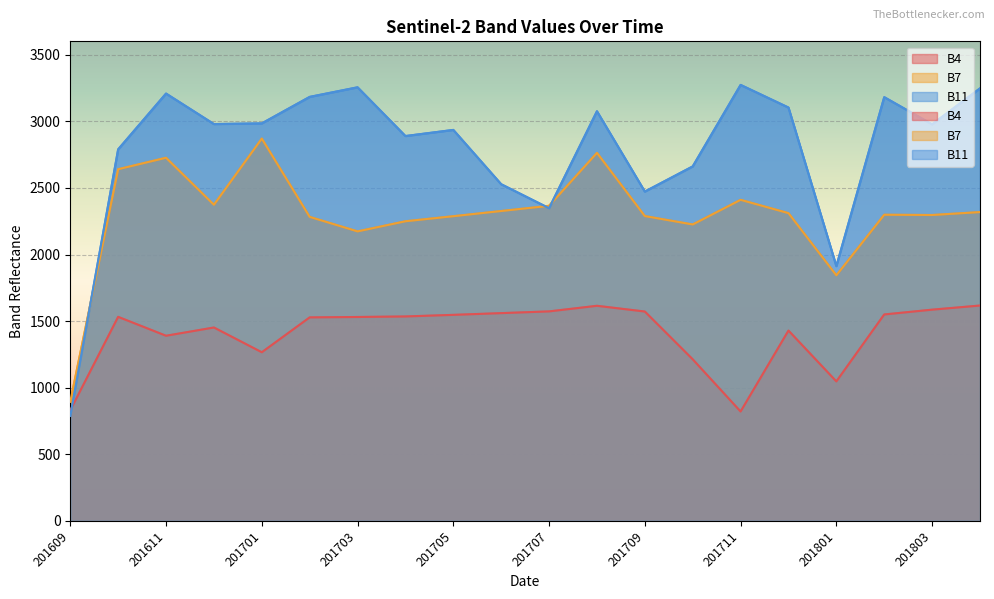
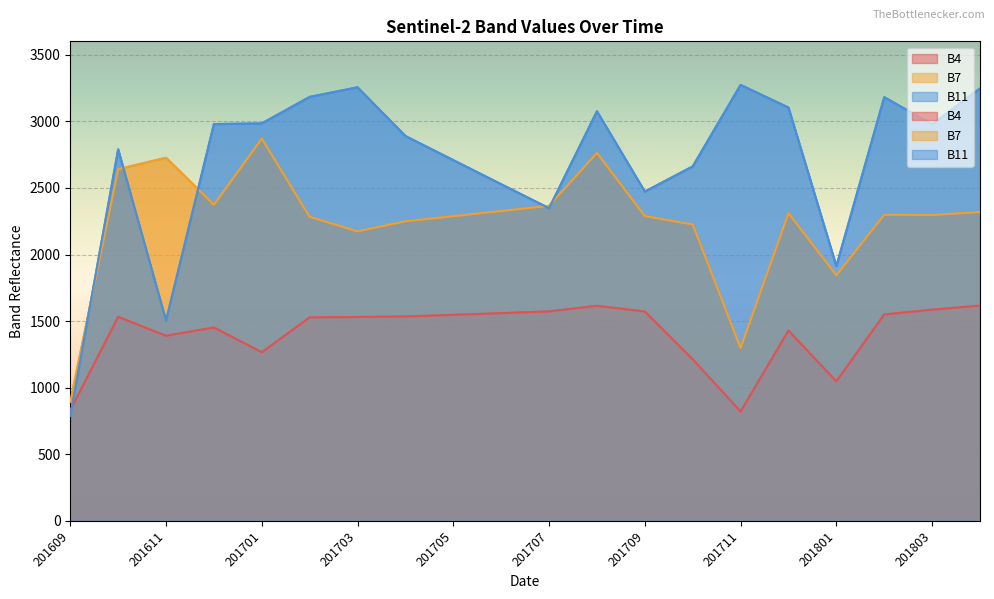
  {
    "B4": {
      "201609": 830,
      "201611": 1390,
      "201701": 1270,
      "201703": 1530,
      "201705": 1550,
      "201707": 1570,
      "201709": 1570,
      "201711": 820,
      "201801": 1050,
      "201803": 1590
    },
    "B7": {
      "201609": 890,
      "201611": 2730,
      "201701": 2870,
      "201703": 2170,
      "201705": 2290,
      "201709": 2290,
-     "201711": 2410,
+     "201711": 1300,
      "201801": 1840,
      "201803": 2300
    },
    "B11": {
      "201609": 790,
-     "201611": 3210,
+     "201611": 1510,
      "201701": 2990,
      "201703": 3260,
-     "201705": 2940,
+     "201705": 2710,
      "201709": 2470,
      "201711": 3270,
      "201801": 1910
    }
  }
